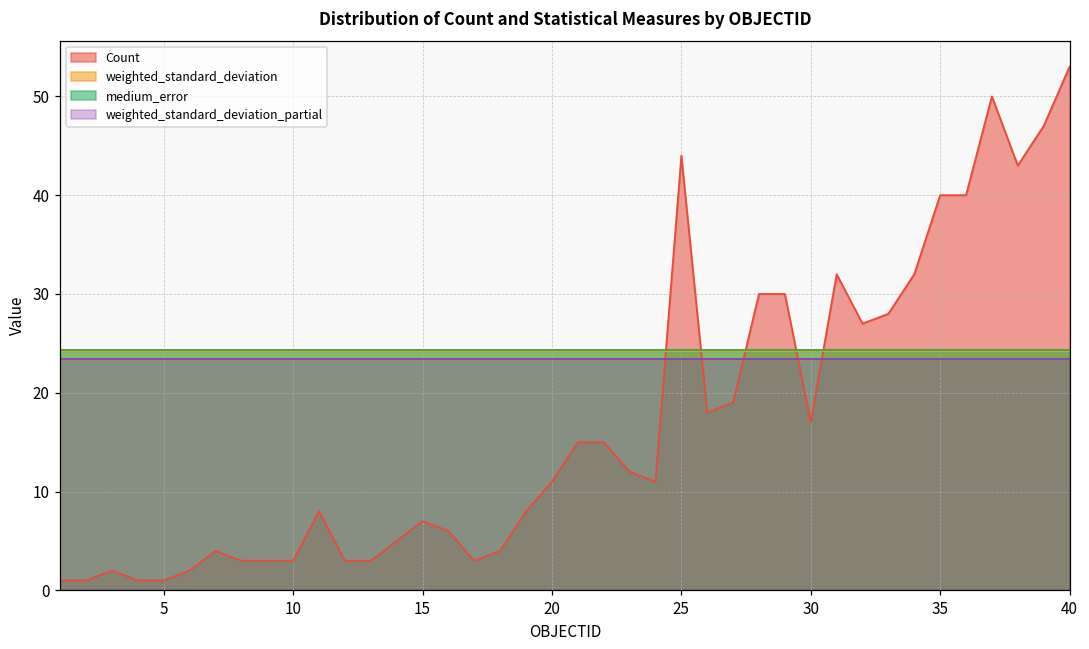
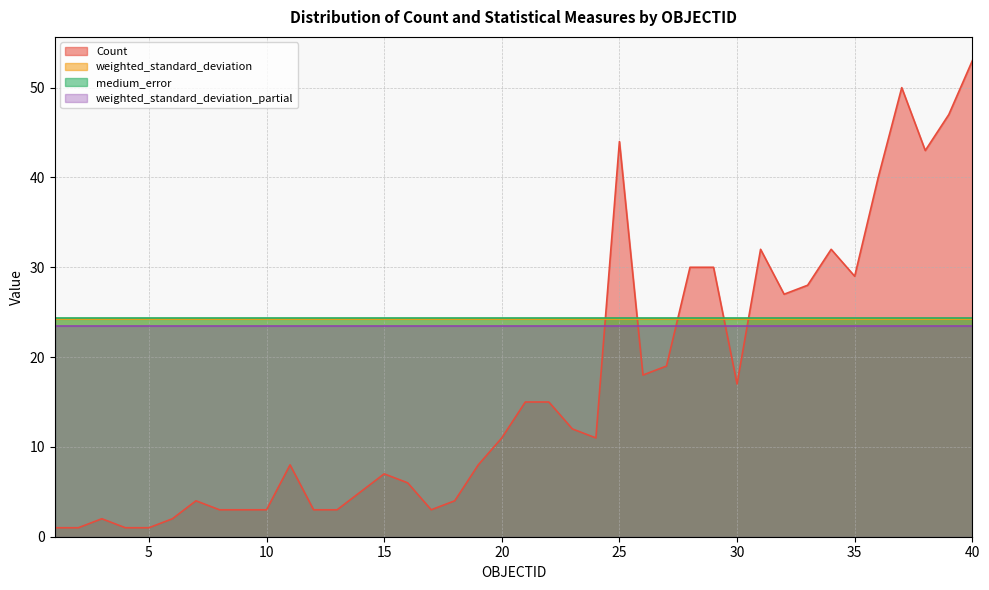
  {
    "Count": {
      "5": 1,
      "10": 3,
      "15": 7,
      "20": 11,
      "25": 44,
      "30": 17,
-     "35": 40,
+     "35": 29,
      "40": 53
    },
    "weighted_standard_deviation_partial": {
      "5": 23,
      "10": 23,
      "15": 23,
      "20": 23,
      "25": 23,
      "30": 23,
      "35": 23,
      "40": 23
    }
  }
